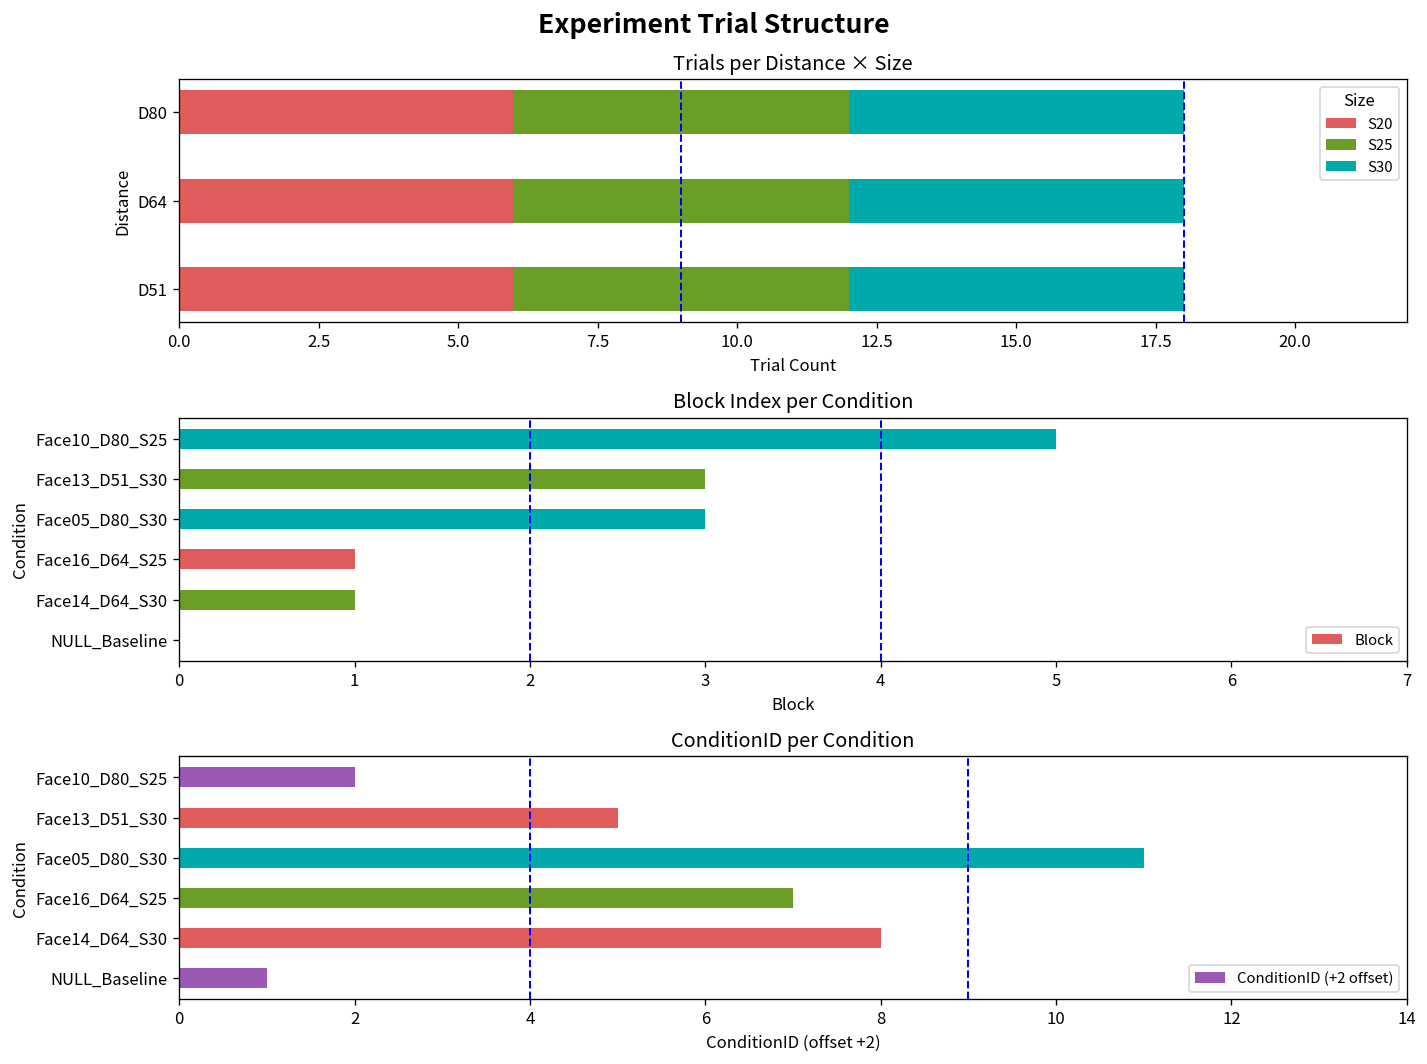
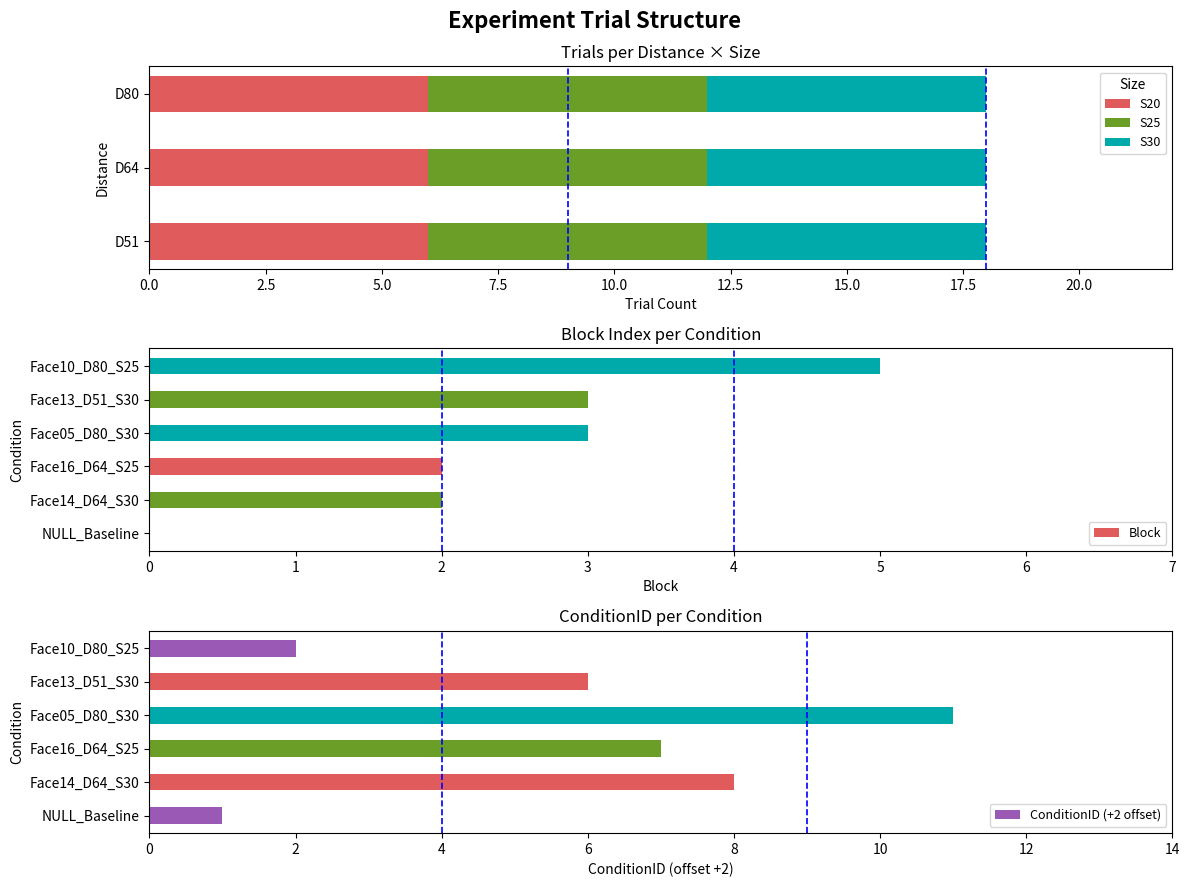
  {
    "Trials per Distance × Size": {
      "S20": {
        "D80": 6.0,
        "D64": 6.0,
        "D51": 6.0
      },
      "S25": {
        "D80": 6.0,
        "D64": 6.0,
        "D51": 6.0
      }
    },
    "Block Index per Condition": {
      "Face10_D80_S25": 5,
      "Face13_D51_S30": 3,
      "Face05_D80_S30": 3,
-     "Face16_D64_S25": 1,
-     "Face14_D64_S30": 1,
+     "Face16_D64_S25": 2,
+     "Face14_D64_S30": 2,
      "NULL_Baseline": 0
    },
    "ConditionID per Condition": {
      "Face10_D80_S25": 2.0,
-     "Face13_D51_S30": 5.0,
+     "Face13_D51_S30": 6.0,
      "Face05_D80_S30": 11.0,
      "Face16_D64_S25": 7.0,
      "Face14_D64_S30": 8.0,
      "NULL_Baseline": 1.0
    }
  }
